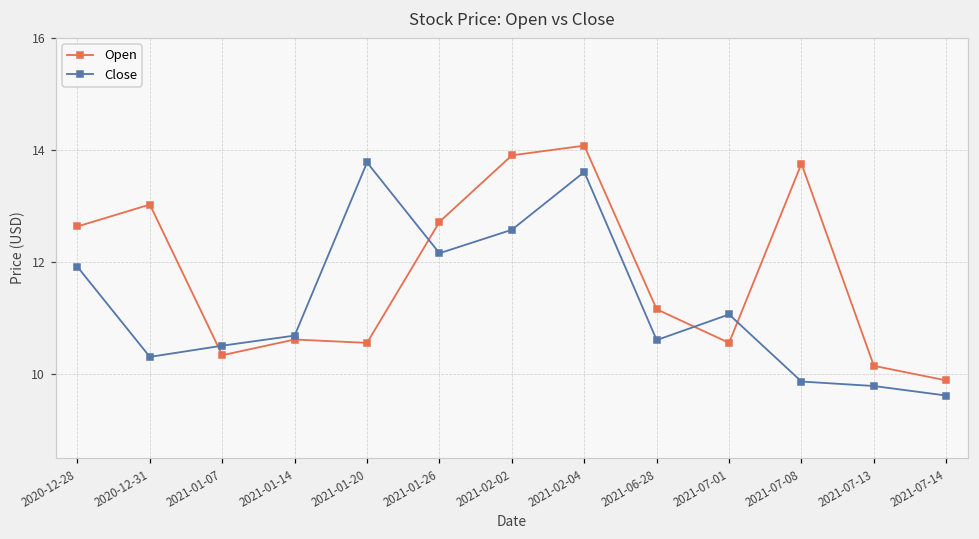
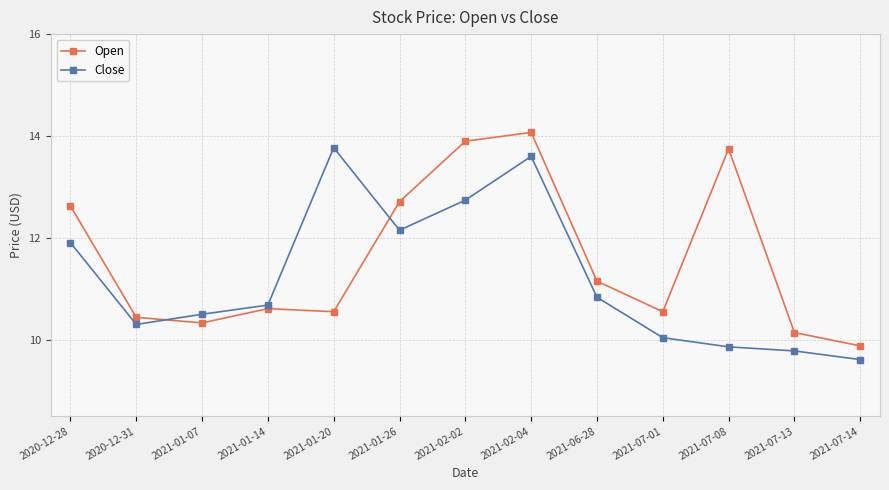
  {
    "Open": {
      "2020-12-28": 12.6,
-     "2020-12-31": 13.0,
+     "2020-12-31": 10.4,
      "2021-01-07": 10.3,
      "2021-01-14": 10.6,
      "2021-01-20": 10.6,
      "2021-01-26": 12.7,
      "2021-02-02": 13.9,
      "2021-02-04": 14.1,
      "2021-06-28": 11.1,
      "2021-07-01": 10.6,
      "2021-07-08": 13.7,
      "2021-07-13": 10.1,
      "2021-07-14": 9.9
    },
    "Close": {
      "2020-12-28": 11.9,
      "2020-12-31": 10.3,
      "2021-01-07": 10.5,
      "2021-01-14": 10.7,
      "2021-01-20": 13.8,
      "2021-01-26": 12.1,
-     "2021-02-02": 12.6,
+     "2021-02-02": 12.7,
      "2021-02-04": 13.6,
-     "2021-06-28": 10.6,
-     "2021-07-01": 11.1,
+     "2021-06-28": 10.8,
+     "2021-07-01": 10.0,
      "2021-07-08": 9.9,
      "2021-07-13": 9.8,
      "2021-07-14": 9.6
    }
  }
